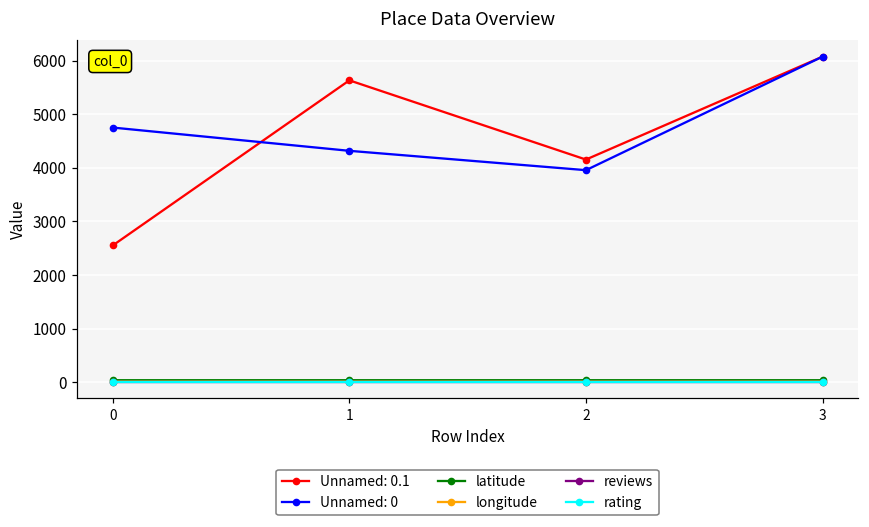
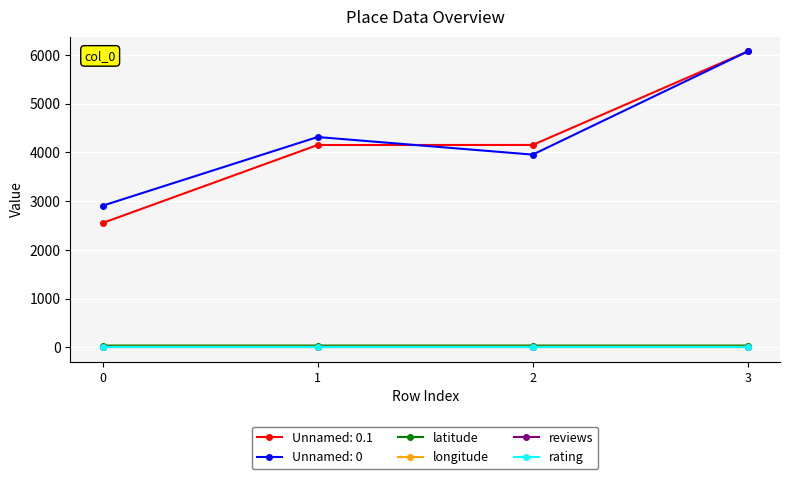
  {
    "Unnamed: 0.1": {
      "0": 2600,
-     "1": 5600,
+     "1": 4200,
      "2": 4200
    },
    "Unnamed: 0": {
-     "0": 4800,
+     "0": 2900,
      "1": 4300,
      "2": 4000
    }
  }
